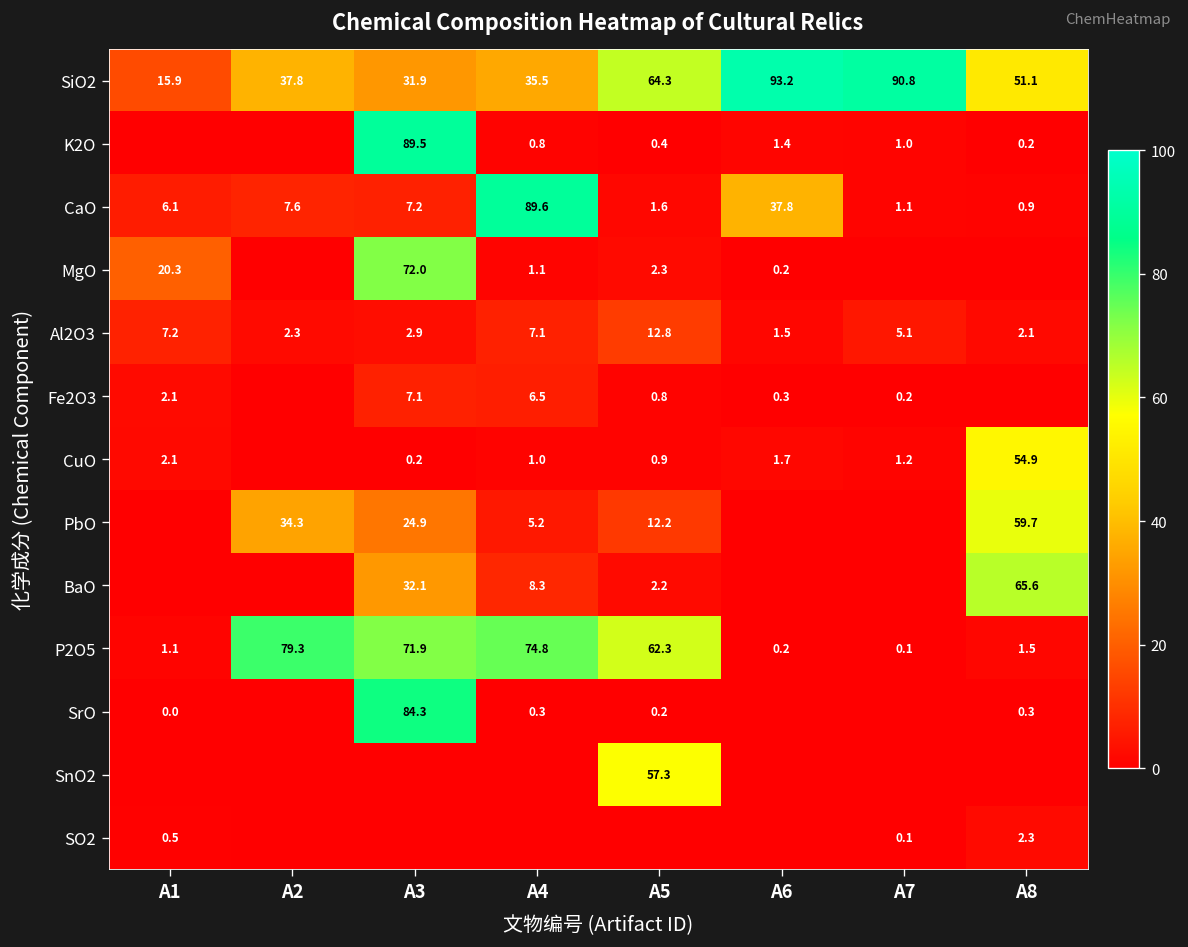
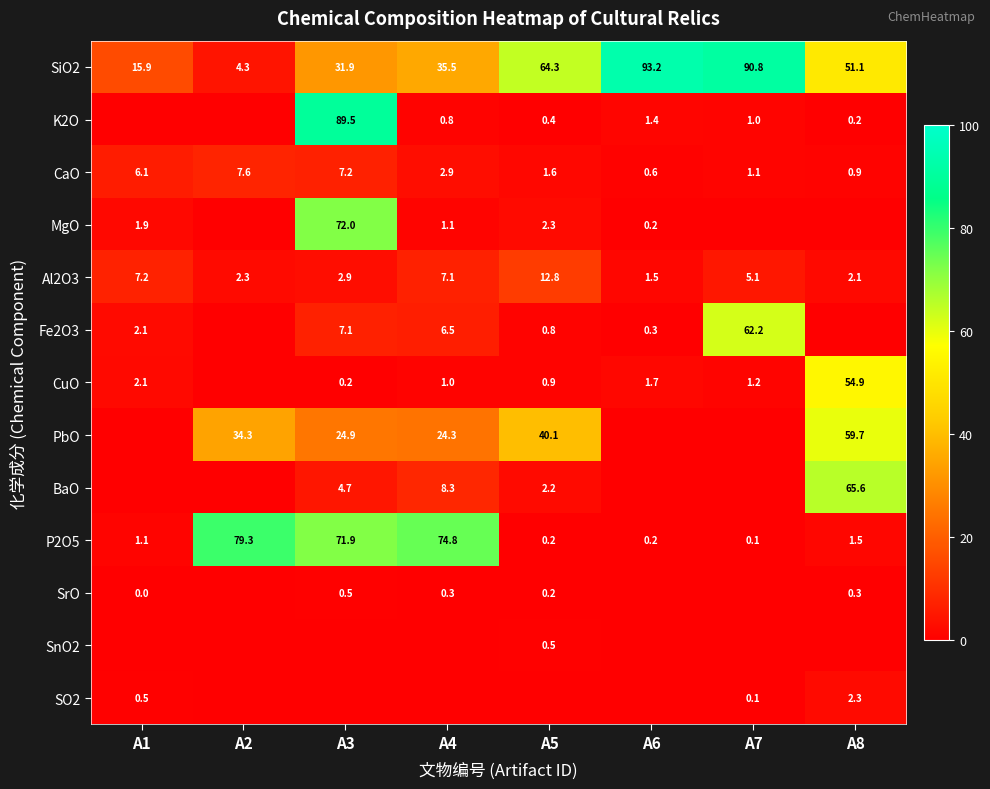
  {
    "SiO2": {
      "A1": 15.9,
-     "A2": 37.8,
+     "A2": 4.3,
      "A3": 31.9,
      "A4": 35.5,
      "A5": 64.3,
      "A6": 93.2,
      "A7": 90.8,
      "A8": 51.1
    },
    "K2O": {
      "A3": 89.5,
      "A4": 0.8,
      "A5": 0.4,
      "A6": 1.4,
      "A7": 1.0,
      "A8": 0.2
    },
    "CaO": {
      "A1": 6.1,
      "A2": 7.6,
      "A3": 7.2,
-     "A4": 89.6,
+     "A4": 2.9,
      "A5": 1.6,
-     "A6": 37.8,
+     "A6": 0.6,
      "A7": 1.1,
      "A8": 0.9
    },
    "MgO": {
-     "A1": 20.3,
+     "A1": 1.9,
      "A3": 72.0,
      "A4": 1.1,
      "A5": 2.3,
      "A6": 0.2
    },
    "Al2O3": {
      "A1": 7.2,
      "A2": 2.3,
      "A3": 2.9,
      "A4": 7.1,
      "A5": 12.8,
      "A6": 1.5,
      "A7": 5.1,
      "A8": 2.1
    },
    "Fe2O3": {
      "A1": 2.1,
      "A3": 7.1,
      "A4": 6.5,
      "A5": 0.8,
      "A6": 0.3,
-     "A7": 0.2
+     "A7": 62.2
    },
    "CuO": {
      "A1": 2.1,
      "A3": 0.2,
      "A4": 1.0,
      "A5": 0.9,
      "A6": 1.7,
      "A7": 1.2,
      "A8": 54.9
    },
    "PbO": {
      "A2": 34.3,
      "A3": 24.9,
-     "A4": 5.2,
-     "A5": 12.2,
+     "A4": 24.3,
+     "A5": 40.1,
      "A8": 59.7
    },
    "BaO": {
-     "A3": 32.1,
+     "A3": 4.7,
      "A4": 8.3,
      "A5": 2.2,
      "A8": 65.6
    },
    "P2O5": {
      "A1": 1.1,
      "A2": 79.3,
      "A3": 71.9,
      "A4": 74.8,
-     "A5": 62.3,
+     "A5": 0.2,
      "A6": 0.2,
      "A7": 0.1,
      "A8": 1.5
    },
    "SrO": {
      "A1": 0.0,
-     "A3": 84.3,
+     "A3": 0.5,
      "A4": 0.3,
      "A5": 0.2,
      "A8": 0.3
    },
    "SnO2": {
-     "A5": 57.3
+     "A5": 0.5
    },
    "SO2": {
      "A1": 0.5,
      "A7": 0.1,
      "A8": 2.3
    }
  }
